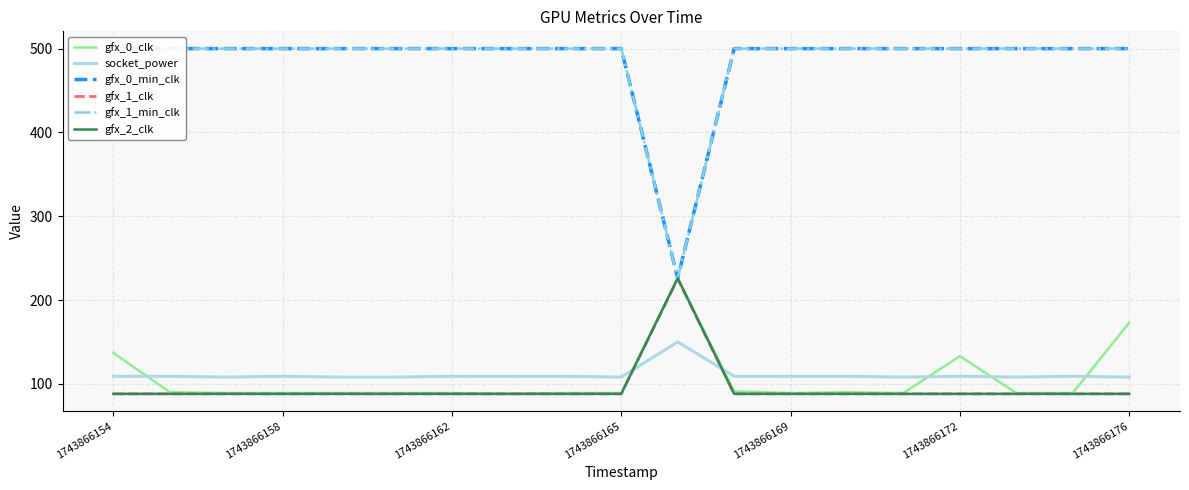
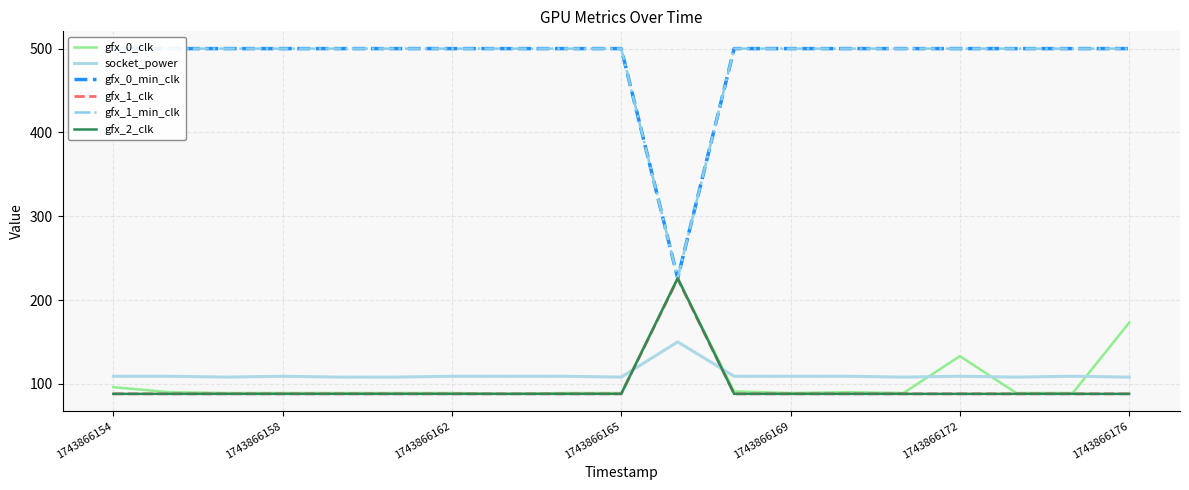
  {
    "gfx_0_clk": {
-     "1743866154": 140,
+     "1743866154": 100,
      "1743866172": 130,
      "1743866176": 170
    }
  }
